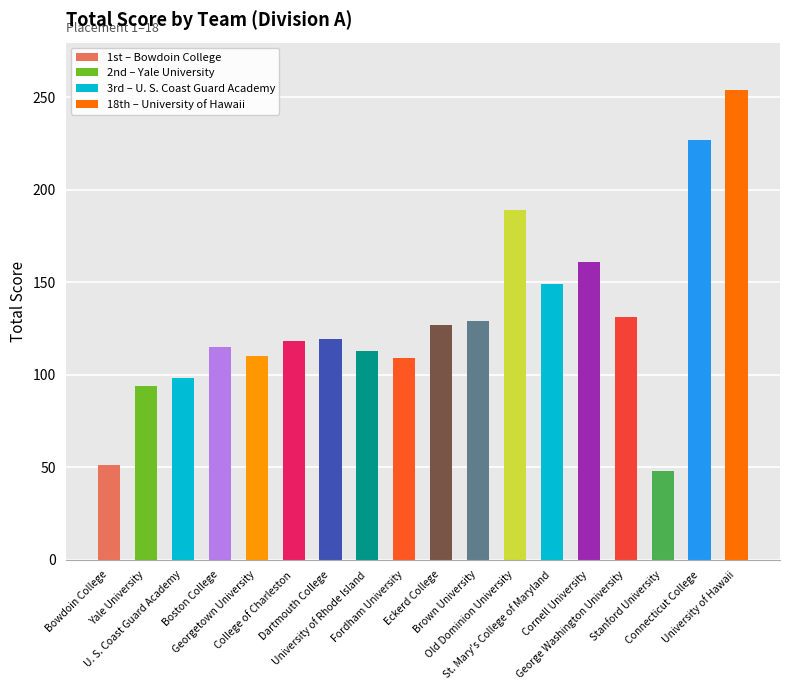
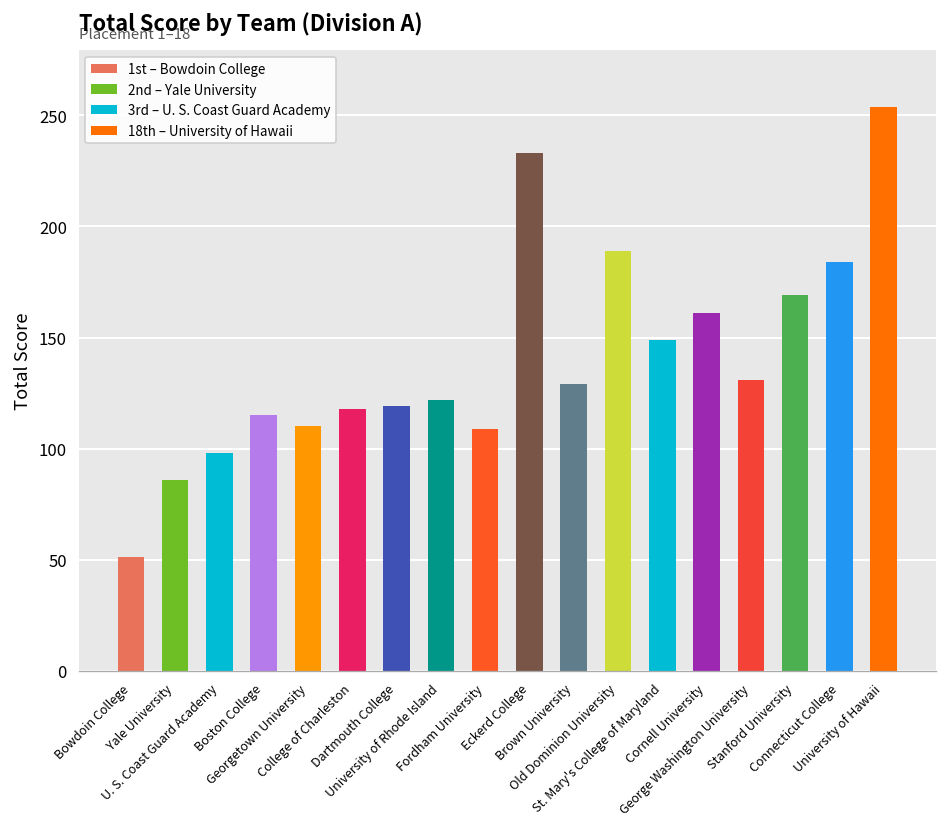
  {
    "Bowdoin College": 51,
-   "Yale University": 94,
+   "Yale University": 86,
    "U. S. Coast Guard Academy": 98,
    "Boston College": 115,
    "Georgetown University": 110,
    "College of Charleston": 118,
    "Dartmouth College": 119,
-   "University of Rhode Island": 113,
+   "University of Rhode Island": 122,
    "Fordham University": 109,
-   "Eckerd College": 127,
+   "Eckerd College": 233,
    "Brown University": 129,
    "Old Dominion University": 189,
    "St. Mary's College of Maryland": 149,
    "Cornell University": 161,
    "George Washington University": 131,
-   "Stanford University": 48,
-   "Connecticut College": 227,
+   "Stanford University": 169,
+   "Connecticut College": 184,
    "University of Hawaii": 254
  }
